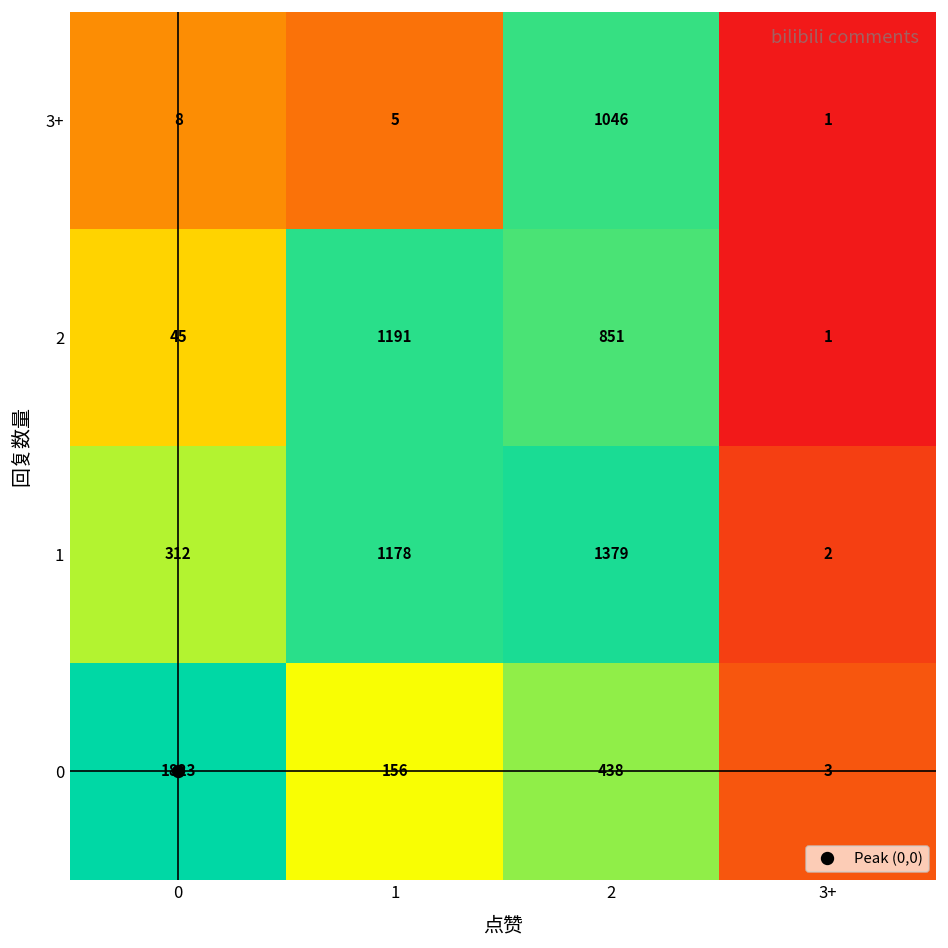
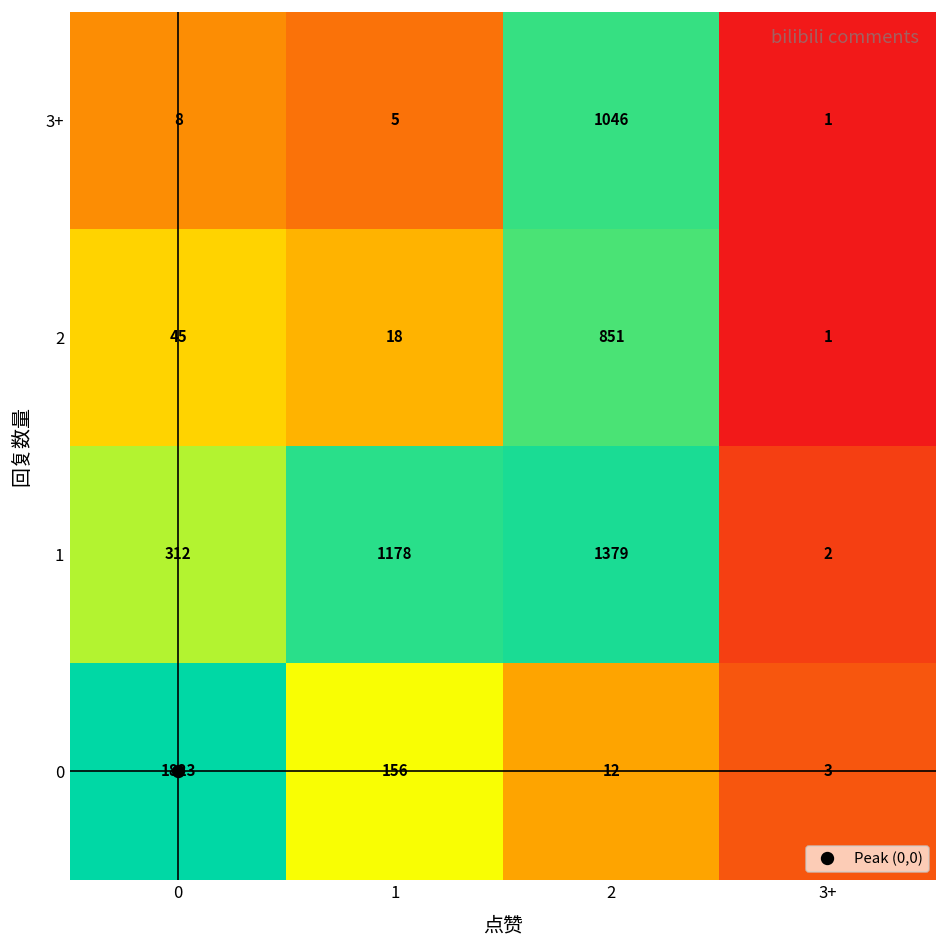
  {
    "3+": {
      "0": 8,
      "1": 5,
      "2": 1046
    },
    "2": {
      "0": 45,
-     "1": 1191,
+     "1": 18,
      "2": 851,
      "3+": 1
    },
    "1": {
      "0": 312,
      "1": 1178,
      "2": 1379,
      "3+": 2
    },
    "0": {
      "1": 156,
-     "2": 438,
+     "2": 12,
      "3+": 3
    }
  }
